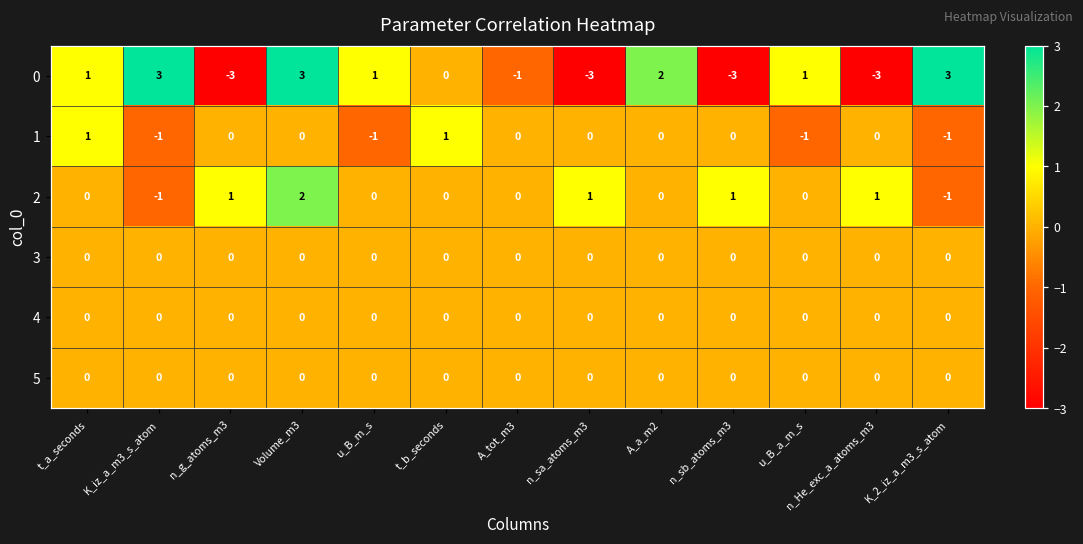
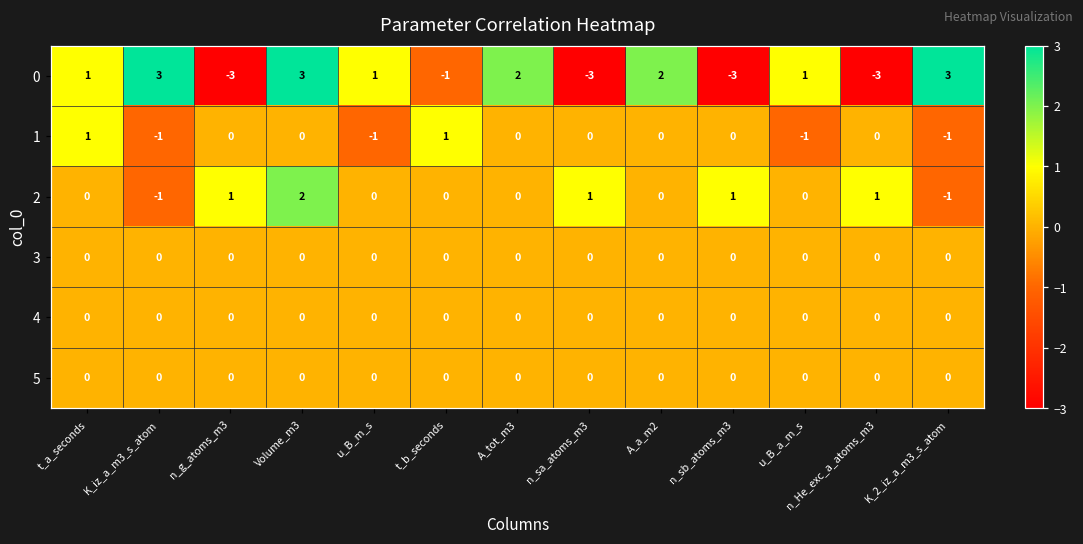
  {
    "0": {
      "t_a_seconds": 1,
      "K_iz_a_m3_s_atom": 3,
      "n_g_atoms_m3": -3,
      "Volume_m3": 3,
      "u_B_m_s": 1,
-     "t_b_seconds": 0,
-     "A_tot_m3": -1,
+     "t_b_seconds": -1,
+     "A_tot_m3": 2,
      "n_sa_atoms_m3": -3,
      "A_a_m2": 2,
      "n_sb_atoms_m3": -3,
      "u_B_a_m_s": 1,
      "n_He_exc_a_atoms_m3": -3,
      "K_2_iz_a_m3_s_atom": 3
    },
    "1": {
      "t_a_seconds": 1,
      "K_iz_a_m3_s_atom": -1,
      "n_g_atoms_m3": 0,
      "Volume_m3": 0,
      "u_B_m_s": -1,
      "t_b_seconds": 1,
      "A_tot_m3": 0,
      "n_sa_atoms_m3": 0,
      "A_a_m2": 0,
      "n_sb_atoms_m3": 0,
      "u_B_a_m_s": -1,
      "n_He_exc_a_atoms_m3": 0,
      "K_2_iz_a_m3_s_atom": -1
    },
    "2": {
      "t_a_seconds": 0,
      "K_iz_a_m3_s_atom": -1,
      "n_g_atoms_m3": 1,
      "Volume_m3": 2,
      "u_B_m_s": 0,
      "t_b_seconds": 0,
      "A_tot_m3": 0,
      "n_sa_atoms_m3": 1,
      "A_a_m2": 0,
      "n_sb_atoms_m3": 1,
      "u_B_a_m_s": 0,
      "n_He_exc_a_atoms_m3": 1,
      "K_2_iz_a_m3_s_atom": -1
    },
    "3": {
      "t_a_seconds": 0,
      "K_iz_a_m3_s_atom": 0,
      "n_g_atoms_m3": 0,
      "Volume_m3": 0,
      "u_B_m_s": 0,
      "t_b_seconds": 0,
      "A_tot_m3": 0,
      "n_sa_atoms_m3": 0,
      "A_a_m2": 0,
      "n_sb_atoms_m3": 0,
      "u_B_a_m_s": 0,
      "n_He_exc_a_atoms_m3": 0,
      "K_2_iz_a_m3_s_atom": 0
    },
    "4": {
      "t_a_seconds": 0,
      "K_iz_a_m3_s_atom": 0,
      "n_g_atoms_m3": 0,
      "Volume_m3": 0,
      "u_B_m_s": 0,
      "t_b_seconds": 0,
      "A_tot_m3": 0,
      "n_sa_atoms_m3": 0,
      "A_a_m2": 0,
      "n_sb_atoms_m3": 0,
      "u_B_a_m_s": 0,
      "n_He_exc_a_atoms_m3": 0,
      "K_2_iz_a_m3_s_atom": 0
    },
    "5": {
      "t_a_seconds": 0,
      "K_iz_a_m3_s_atom": 0,
      "n_g_atoms_m3": 0,
      "Volume_m3": 0,
      "u_B_m_s": 0,
      "t_b_seconds": 0,
      "A_tot_m3": 0,
      "n_sa_atoms_m3": 0,
      "A_a_m2": 0,
      "n_sb_atoms_m3": 0,
      "u_B_a_m_s": 0,
      "n_He_exc_a_atoms_m3": 0,
      "K_2_iz_a_m3_s_atom": 0
    }
  }
